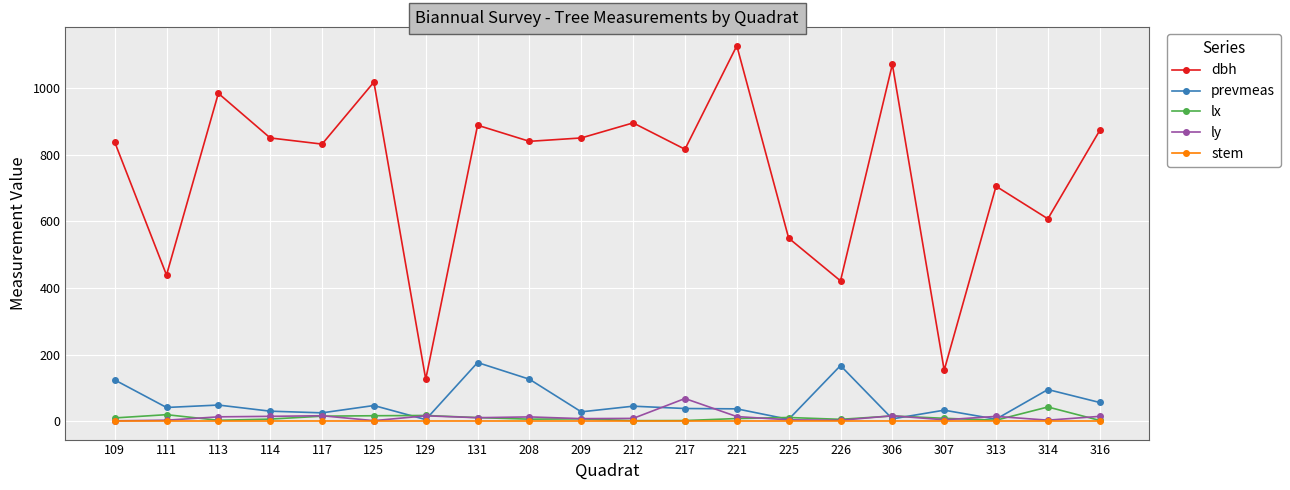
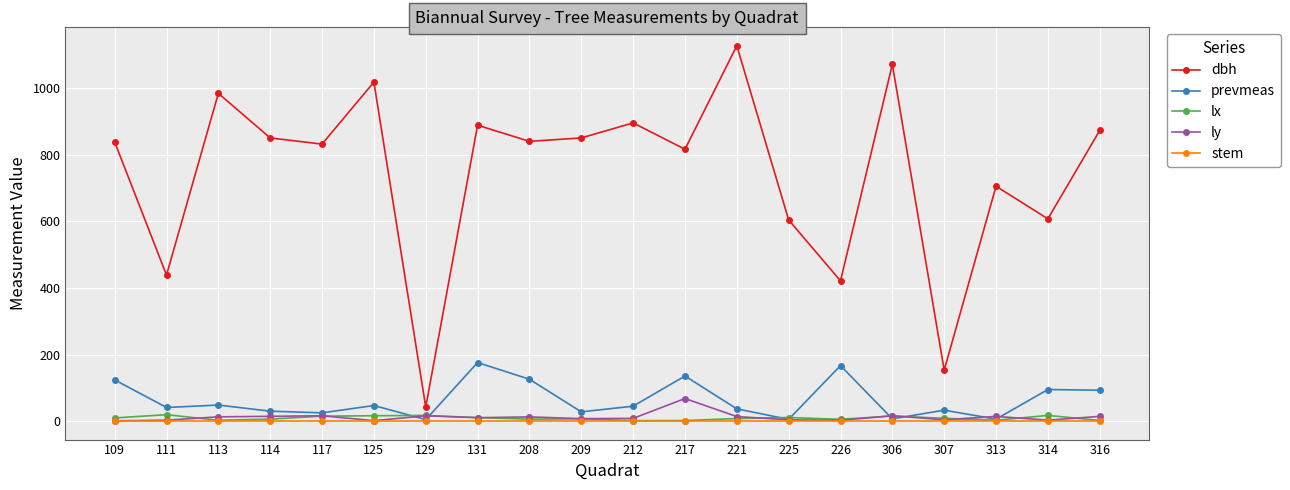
  {
    "dbh": {
      "109": 840,
      "111": 440,
      "113": 990,
      "114": 850,
      "117": 830,
      "125": 1020,
-     "129": 130,
+     "129": 40,
      "131": 890,
      "208": 840,
      "209": 850,
      "212": 900,
      "217": 820,
      "221": 1130,
-     "225": 550,
+     "225": 600,
      "226": 420,
      "306": 1070,
      "307": 150,
      "313": 710,
      "314": 610,
      "316": 870
    },
    "prevmeas": {
      "109": 120,
      "111": 40,
      "113": 50,
      "114": 30,
      "117": 30,
      "125": 50,
      "131": 180,
      "208": 130,
      "209": 30,
      "212": 50,
-     "217": 40,
+     "217": 140,
      "221": 40,
      "226": 170,
      "307": 30,
      "314": 100,
-     "316": 60
+     "316": 90
    },
    "lx": {
      "109": 10,
      "111": 20,
      "125": 20,
-     "314": 40
+     "314": 20
    },
    "ly": {
      "113": 10,
      "114": 10,
      "217": 70,
      "313": 10,
      "316": 10
    },
    "stem": {
      "117": 0,
      "131": 0
    }
  }
